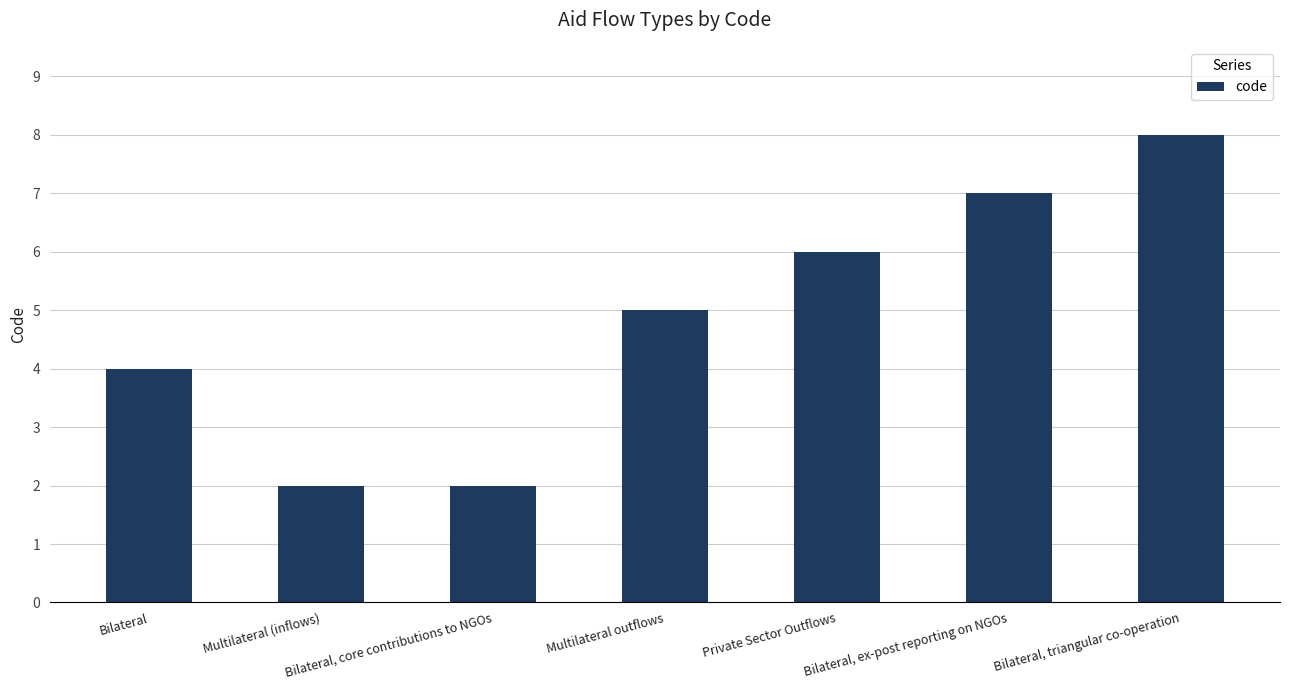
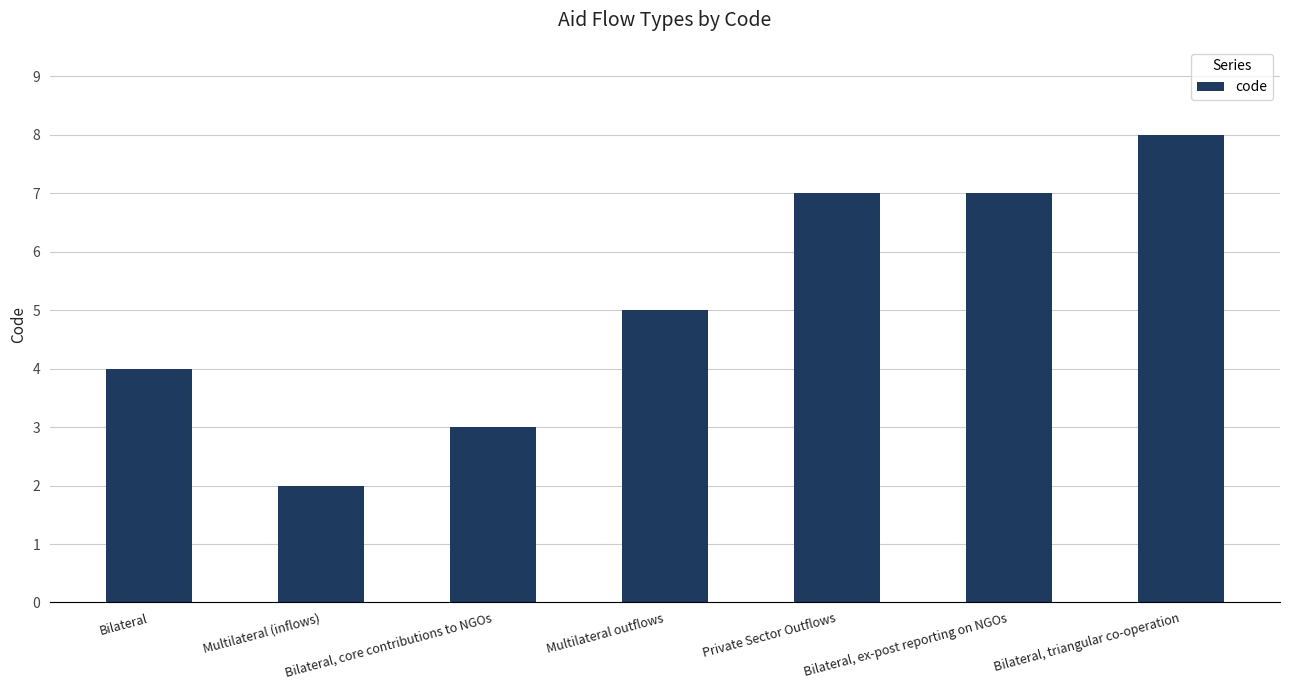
  {
    "Bilateral": 4,
    "Multilateral (inflows)": 2,
-   "Bilateral, core contributions to NGOs": 2,
+   "Bilateral, core contributions to NGOs": 3,
    "Multilateral outflows": 5,
-   "Private Sector Outflows": 6,
+   "Private Sector Outflows": 7,
    "Bilateral, ex-post reporting on NGOs": 7,
    "Bilateral, triangular co-operation": 8
  }
